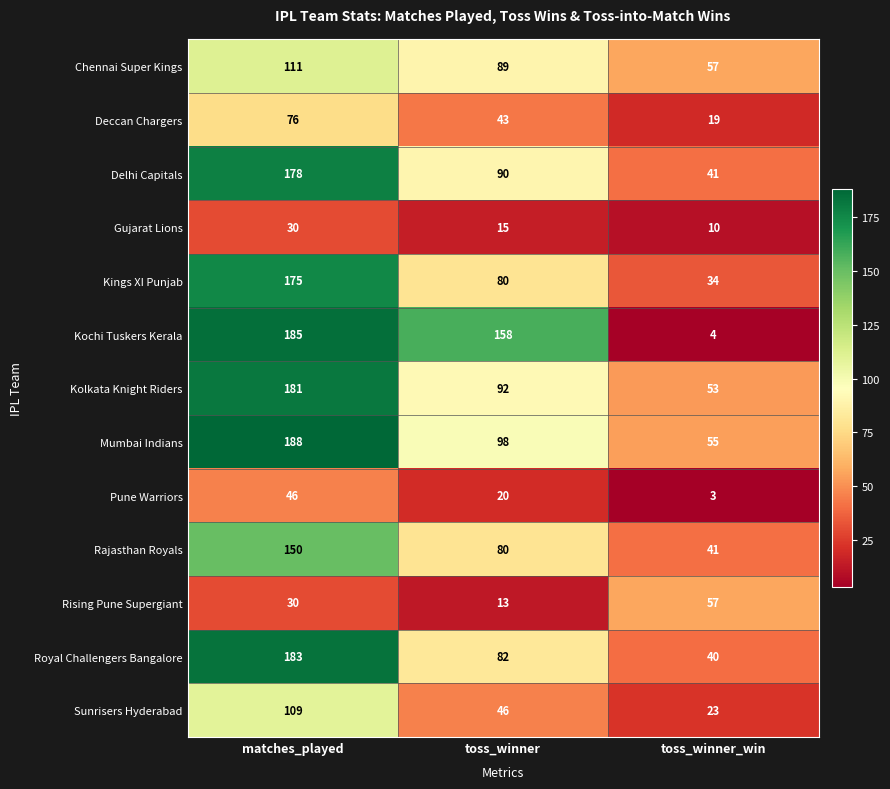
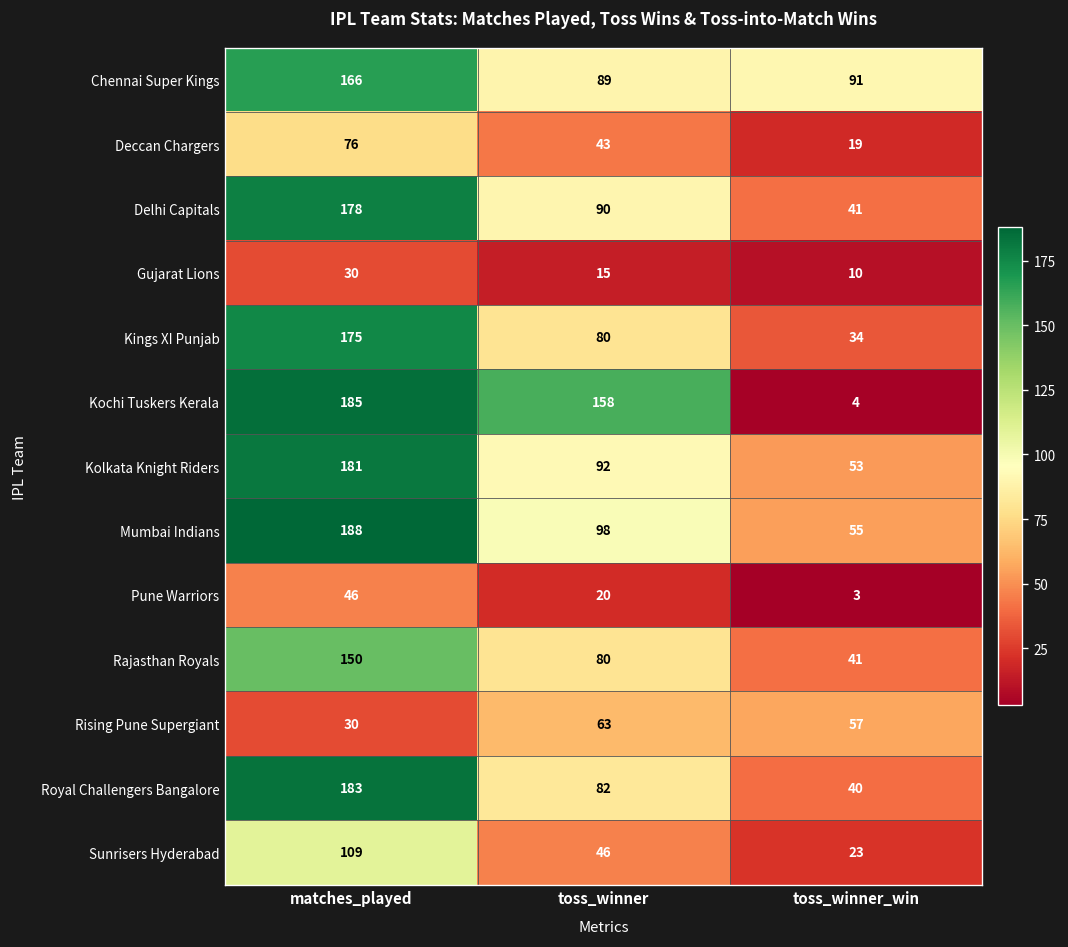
  {
    "Chennai Super Kings": {
-     "matches_played": 111,
+     "matches_played": 166,
      "toss_winner": 89,
-     "toss_winner_win": 57
+     "toss_winner_win": 91
    },
    "Deccan Chargers": {
      "matches_played": 76,
      "toss_winner": 43,
      "toss_winner_win": 19
    },
    "Delhi Capitals": {
      "matches_played": 178,
      "toss_winner": 90,
      "toss_winner_win": 41
    },
    "Gujarat Lions": {
      "matches_played": 30,
      "toss_winner": 15,
      "toss_winner_win": 10
    },
    "Kings XI Punjab": {
      "matches_played": 175,
      "toss_winner": 80,
      "toss_winner_win": 34
    },
    "Kochi Tuskers Kerala": {
      "matches_played": 185,
      "toss_winner": 158,
      "toss_winner_win": 4
    },
    "Kolkata Knight Riders": {
      "matches_played": 181,
      "toss_winner": 92,
      "toss_winner_win": 53
    },
    "Mumbai Indians": {
      "matches_played": 188,
      "toss_winner": 98,
      "toss_winner_win": 55
    },
    "Pune Warriors": {
      "matches_played": 46,
      "toss_winner": 20,
      "toss_winner_win": 3
    },
    "Rajasthan Royals": {
      "matches_played": 150,
      "toss_winner": 80,
      "toss_winner_win": 41
    },
    "Rising Pune Supergiant": {
      "matches_played": 30,
-     "toss_winner": 13,
+     "toss_winner": 63,
      "toss_winner_win": 57
    },
    "Royal Challengers Bangalore": {
      "matches_played": 183,
      "toss_winner": 82,
      "toss_winner_win": 40
    },
    "Sunrisers Hyderabad": {
      "matches_played": 109,
      "toss_winner": 46,
      "toss_winner_win": 23
    }
  }
